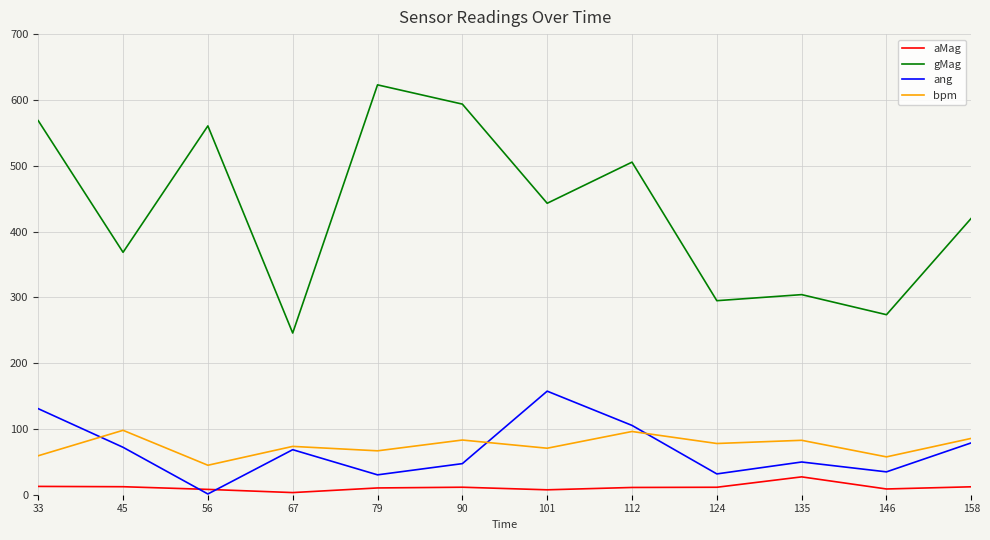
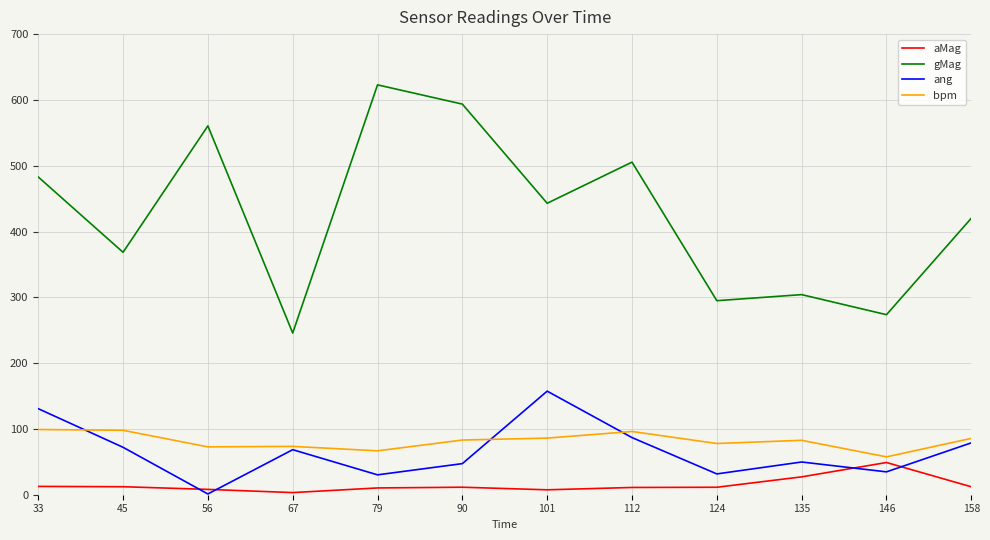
  {
    "aMag": {
      "33": 10,
      "45": 10,
      "56": 10,
      "67": 0,
      "79": 10,
      "90": 10,
      "101": 10,
      "112": 10,
      "124": 10,
      "135": 30,
-     "146": 10,
+     "146": 50,
      "158": 10
    },
    "gMag": {
-     "33": 570,
+     "33": 480,
      "45": 370,
      "56": 560,
      "67": 250,
      "79": 620,
      "90": 590,
      "101": 440,
      "112": 510,
      "124": 290,
      "135": 300,
      "146": 270,
      "158": 420
    },
    "ang": {
      "33": 130,
      "45": 70,
      "56": 0,
      "67": 70,
      "79": 30,
      "90": 50,
      "101": 160,
-     "112": 110,
+     "112": 90,
      "124": 30,
      "135": 50,
      "146": 30,
      "158": 80
    },
    "bpm": {
-     "33": 60,
+     "33": 100,
      "45": 100,
-     "56": 40,
+     "56": 70,
      "67": 70,
      "79": 70,
      "90": 80,
-     "101": 70,
+     "101": 90,
      "112": 100,
      "124": 80,
      "135": 80,
      "146": 60,
      "158": 90
    }
  }
